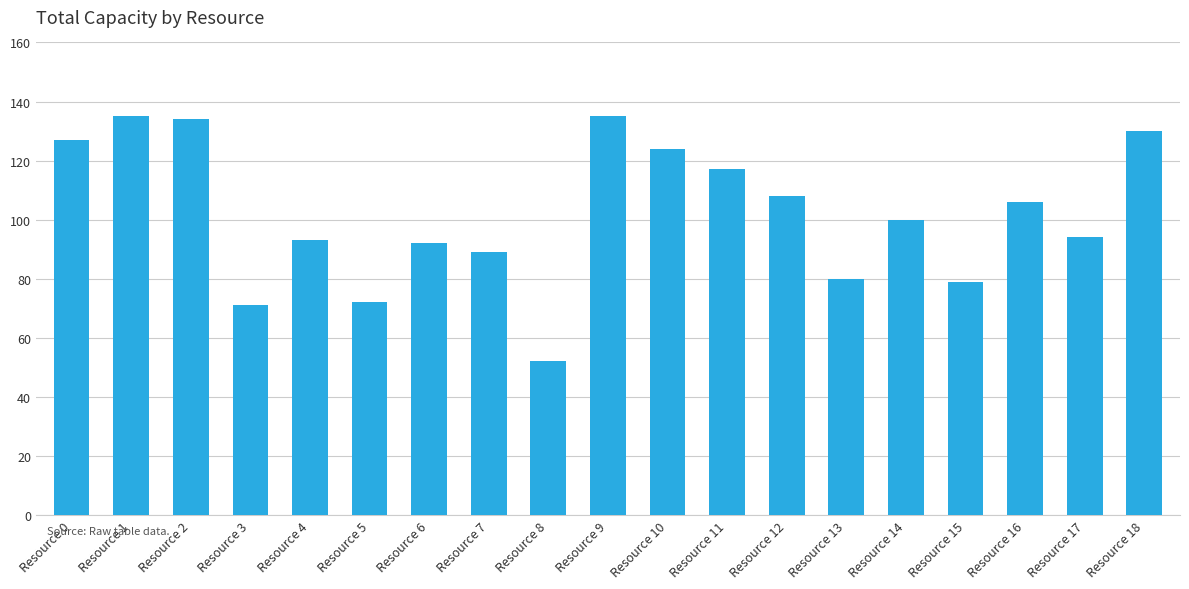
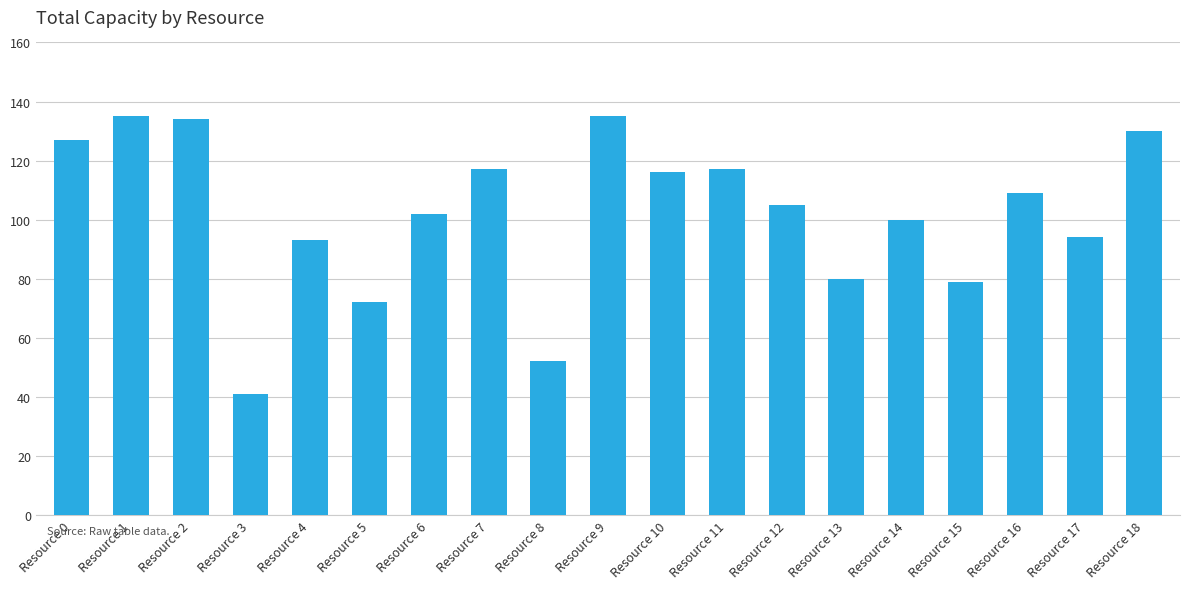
  {
    "Resource 0": 127,
    "Resource 1": 135,
    "Resource 2": 134,
-   "Resource 3": 71,
+   "Resource 3": 41,
    "Resource 4": 93,
    "Resource 5": 72,
-   "Resource 6": 92,
-   "Resource 7": 89,
+   "Resource 6": 102,
+   "Resource 7": 117,
    "Resource 8": 52,
    "Resource 9": 135,
-   "Resource 10": 124,
+   "Resource 10": 116,
    "Resource 11": 117,
-   "Resource 12": 108,
+   "Resource 12": 105,
    "Resource 13": 80,
    "Resource 14": 100,
    "Resource 15": 79,
-   "Resource 16": 106,
+   "Resource 16": 109,
    "Resource 17": 94,
    "Resource 18": 130
  }
